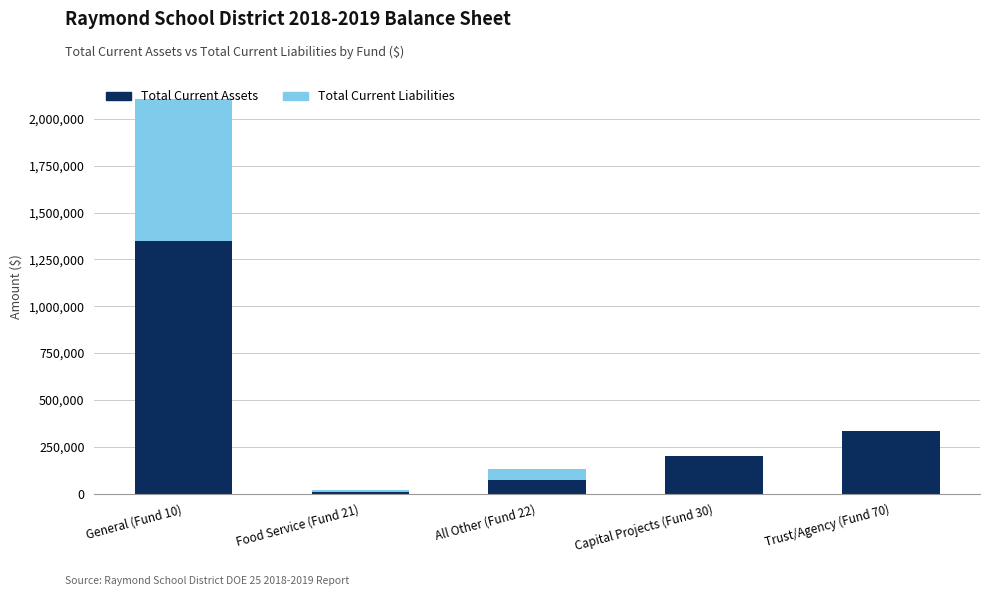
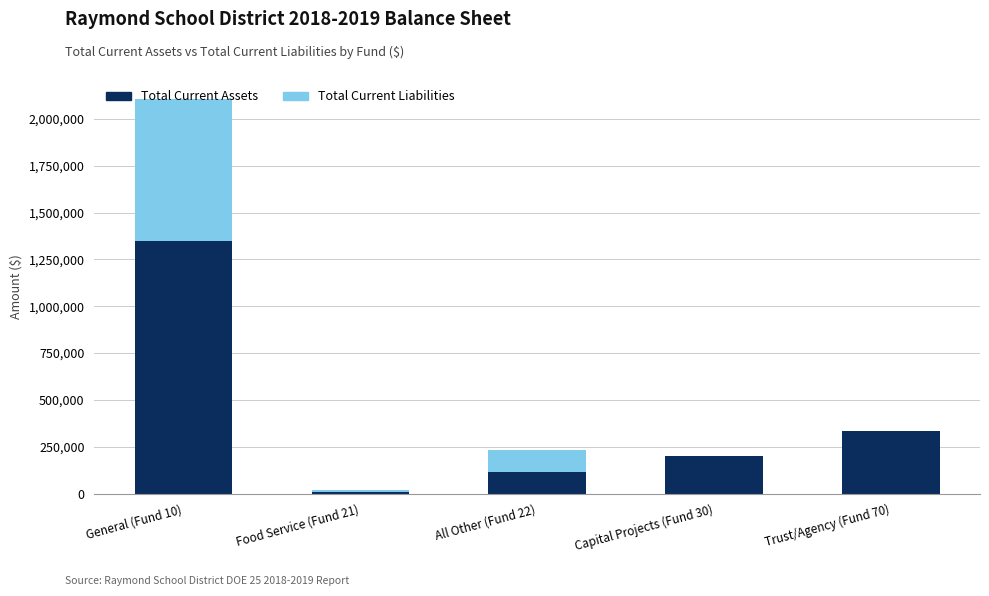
  {
    "Total Current Assets": {
      "General (Fund 10)": "1,350,000",
-     "All Other (Fund 22)": "70,000",
+     "All Other (Fund 22)": "120,000",
      "Capital Projects (Fund 30)": "200,000",
      "Trust/Agency (Fund 70)": "330,000"
    },
    "Total Current Liabilities": {
      "General (Fund 10)": "760,000",
-     "All Other (Fund 22)": "60,000",
+     "All Other (Fund 22)": "120,000",
      "Capital Projects (Fund 30)": "0",
      "Trust/Agency (Fund 70)": "0"
    }
  }
